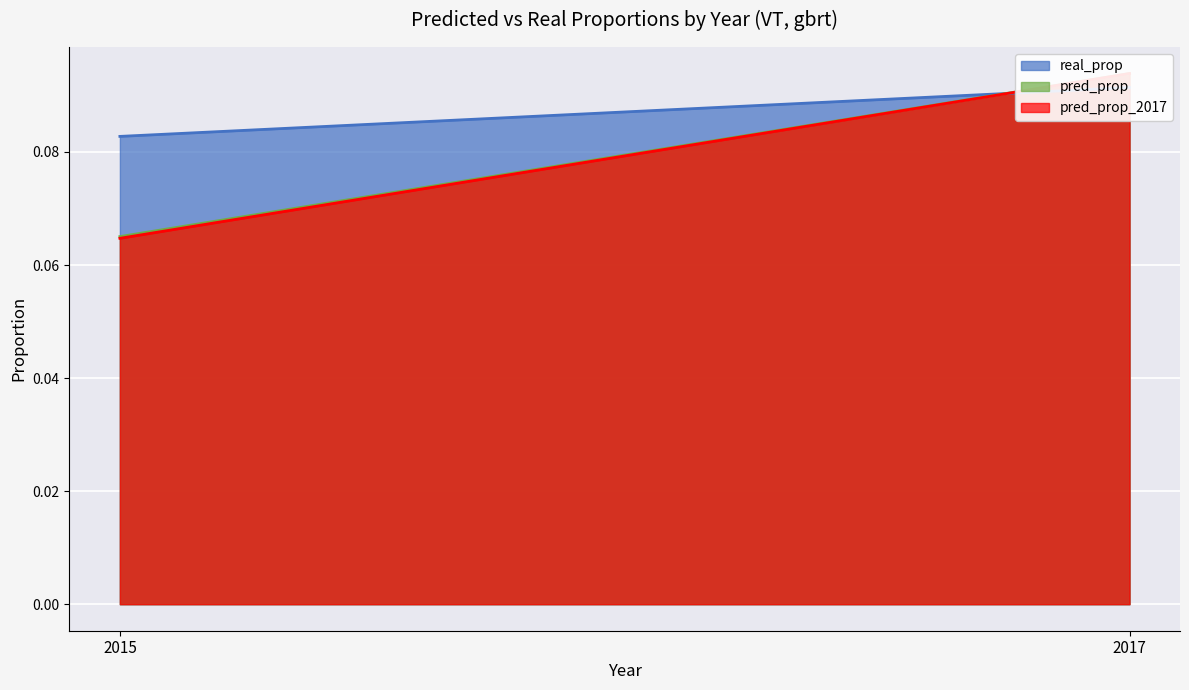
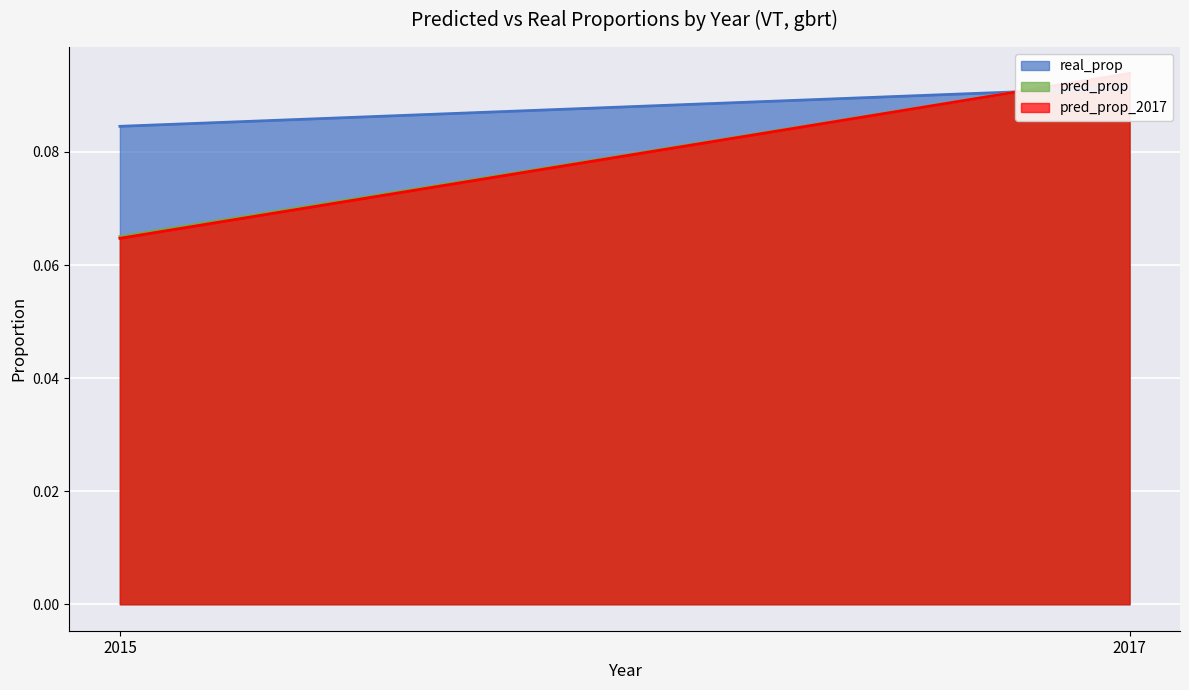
  {
    "real_prop": {
-     "2015": 0.083
+     "2015": 0.085
    }
  }
